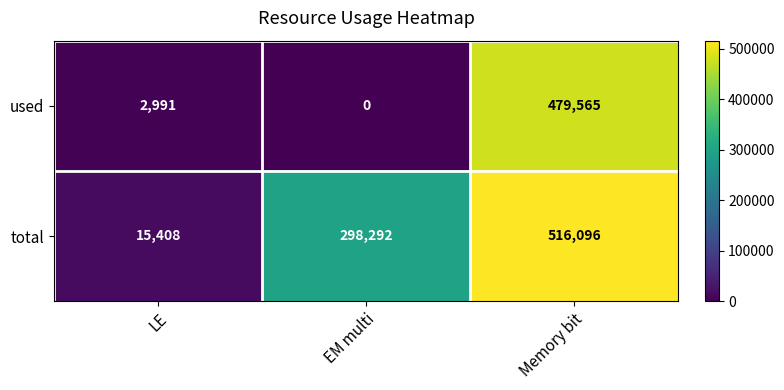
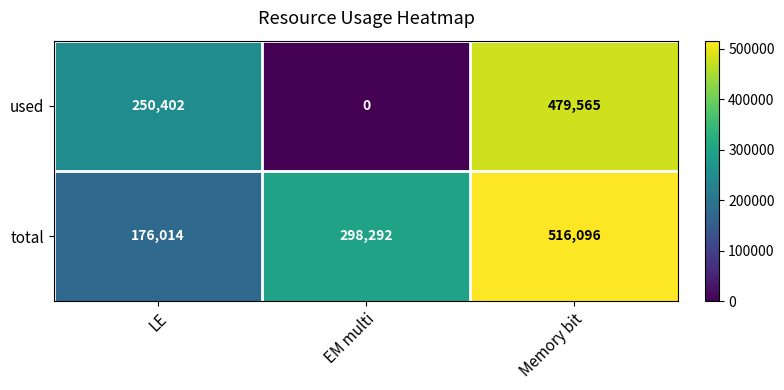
  {
    "used": {
-     "LE": "2,991",
+     "LE": "250,402",
      "EM multi": "0",
      "Memory bit": "479,565"
    },
    "total": {
-     "LE": "15,408",
+     "LE": "176,014",
      "EM multi": "298,292",
      "Memory bit": "516,096"
    }
  }
